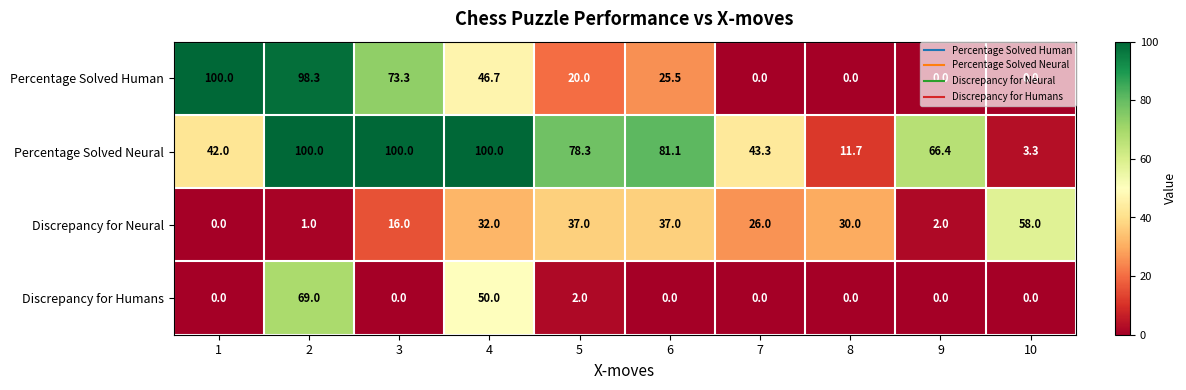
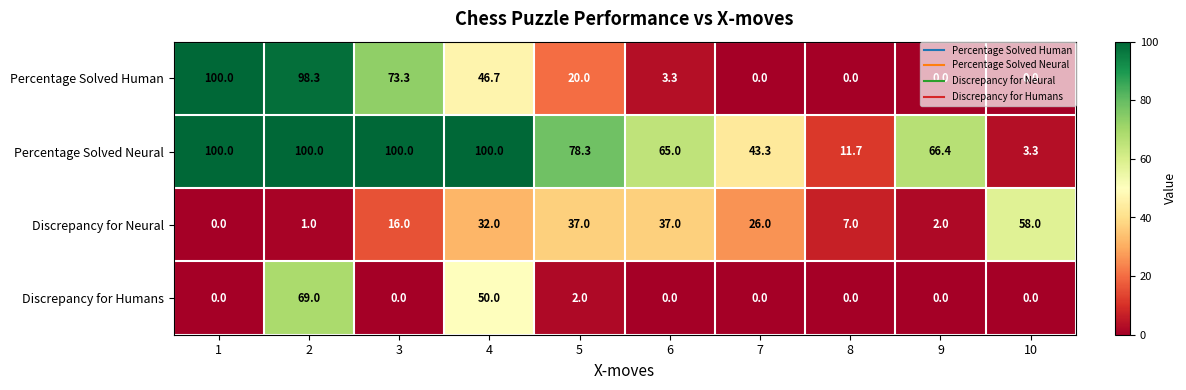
  {
    "Percentage Solved Human": {
      "1": 100.0,
      "2": 98.3,
      "3": 73.3,
      "4": 46.7,
      "5": 20.0,
-     "6": 25.5,
+     "6": 3.3,
      "7": 0.0,
      "8": 0.0
    },
    "Percentage Solved Neural": {
-     "1": 42.0,
+     "1": 100.0,
      "2": 100.0,
      "3": 100.0,
      "4": 100.0,
      "5": 78.3,
-     "6": 81.1,
+     "6": 65.0,
      "7": 43.3,
      "8": 11.7,
      "9": 66.4,
      "10": 3.3
    },
    "Discrepancy for Neural": {
      "1": 0.0,
      "2": 1.0,
      "3": 16.0,
      "4": 32.0,
      "5": 37.0,
      "6": 37.0,
      "7": 26.0,
-     "8": 30.0,
+     "8": 7.0,
      "9": 2.0,
      "10": 58.0
    },
    "Discrepancy for Humans": {
      "1": 0.0,
      "2": 69.0,
      "3": 0.0,
      "4": 50.0,
      "5": 2.0,
      "6": 0.0,
      "7": 0.0,
      "8": 0.0,
      "9": 0.0,
      "10": 0.0
    }
  }
